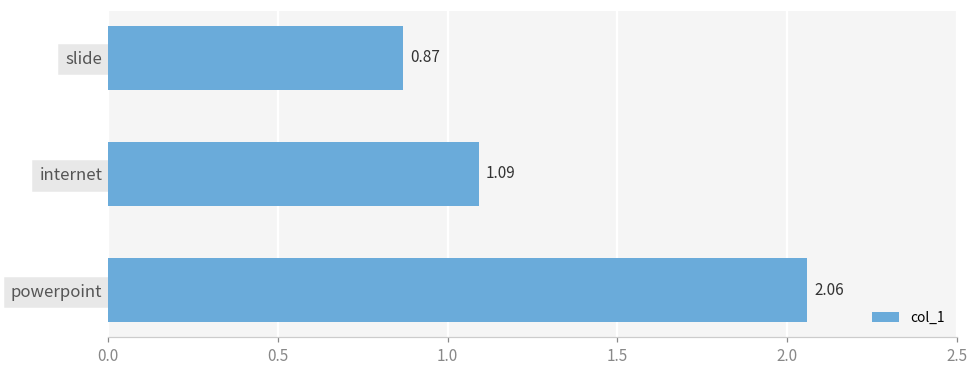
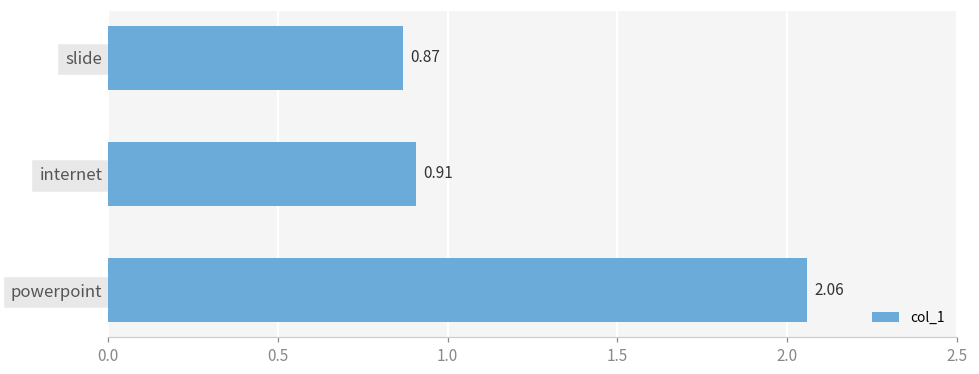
  {
    "slide": 0.87,
-   "internet": 1.09,
+   "internet": 0.91,
    "powerpoint": 2.06
  }
